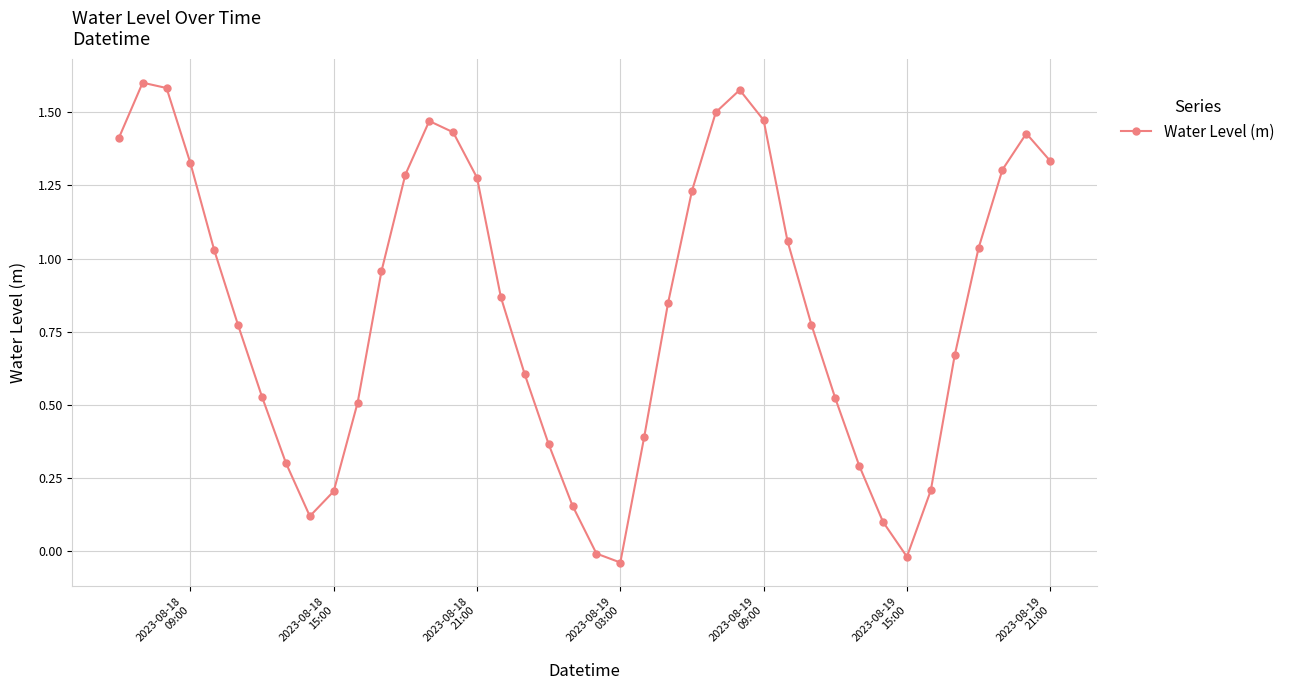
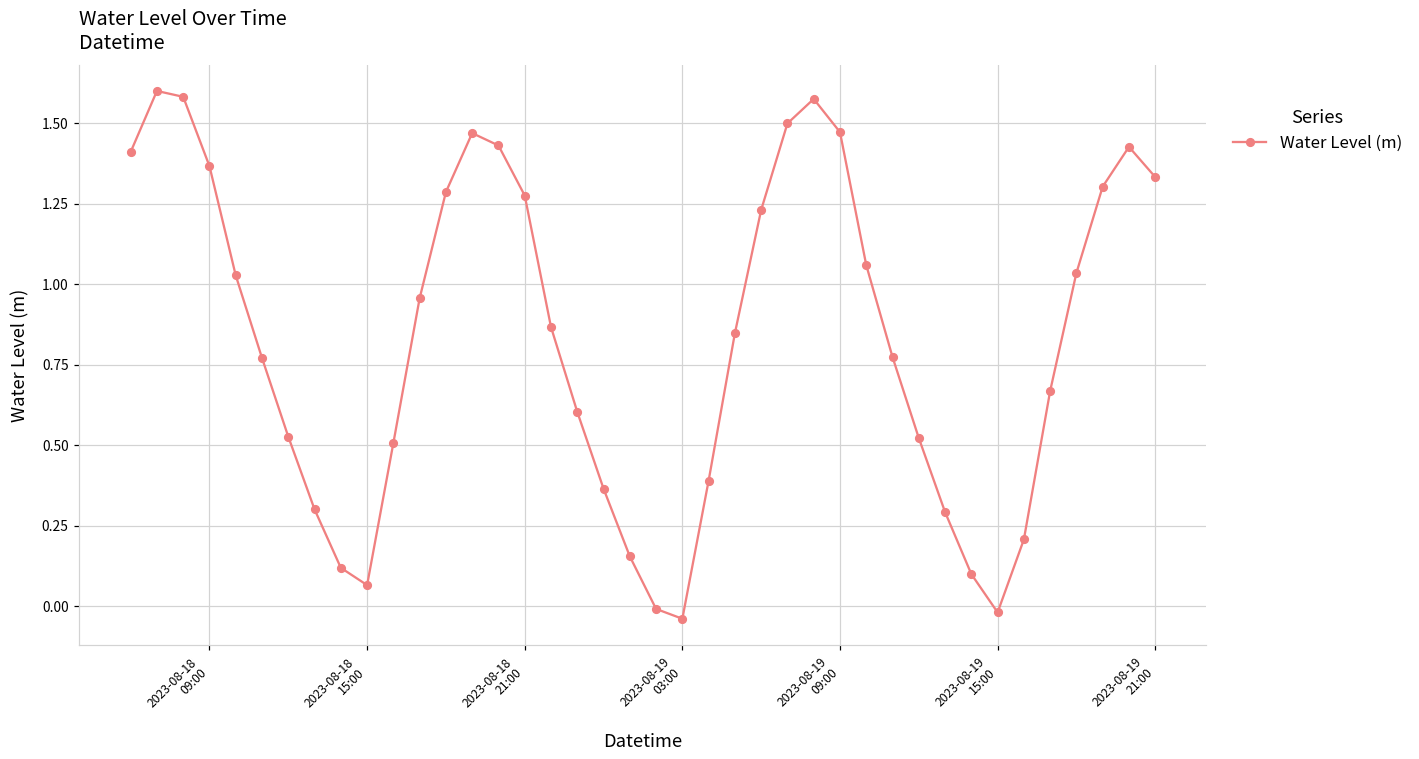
  {
-   "2023-08-18 09:00": 1.33,
-   "2023-08-18 15:00": 0.20,
+   "2023-08-18 09:00": 1.37,
+   "2023-08-18 15:00": 0.07,
    "2023-08-18 21:00": 1.28,
    "2023-08-19 03:00": -0.04,
    "2023-08-19 09:00": 1.47,
    "2023-08-19 15:00": -0.02,
    "2023-08-19 21:00": 1.33
  }
